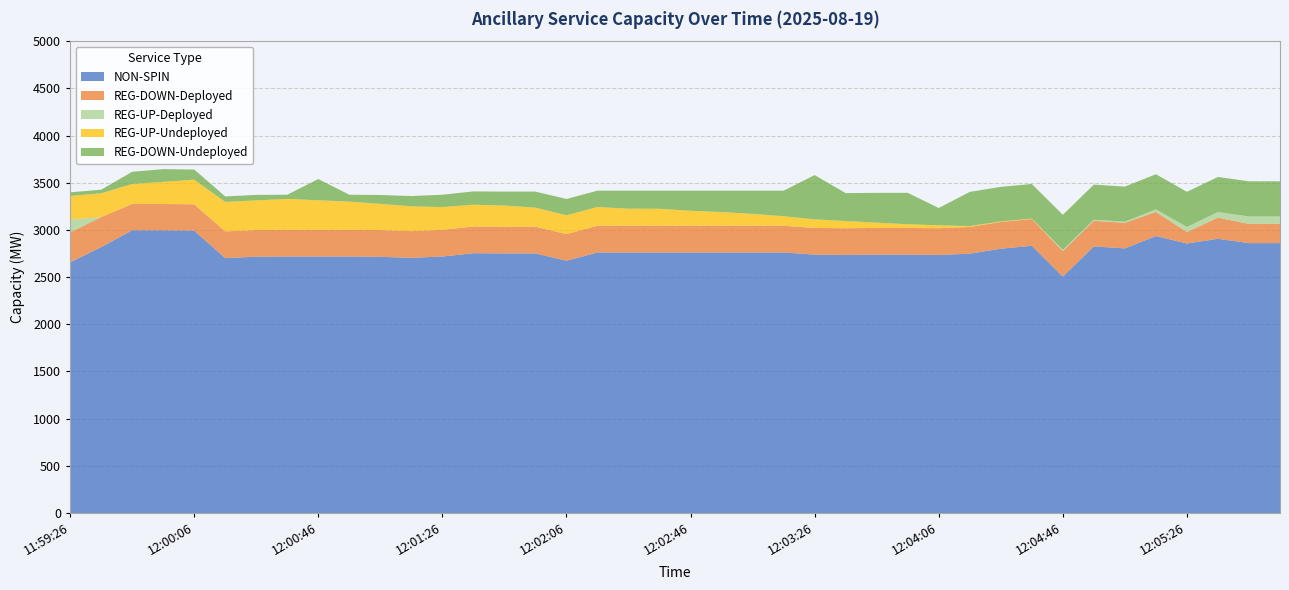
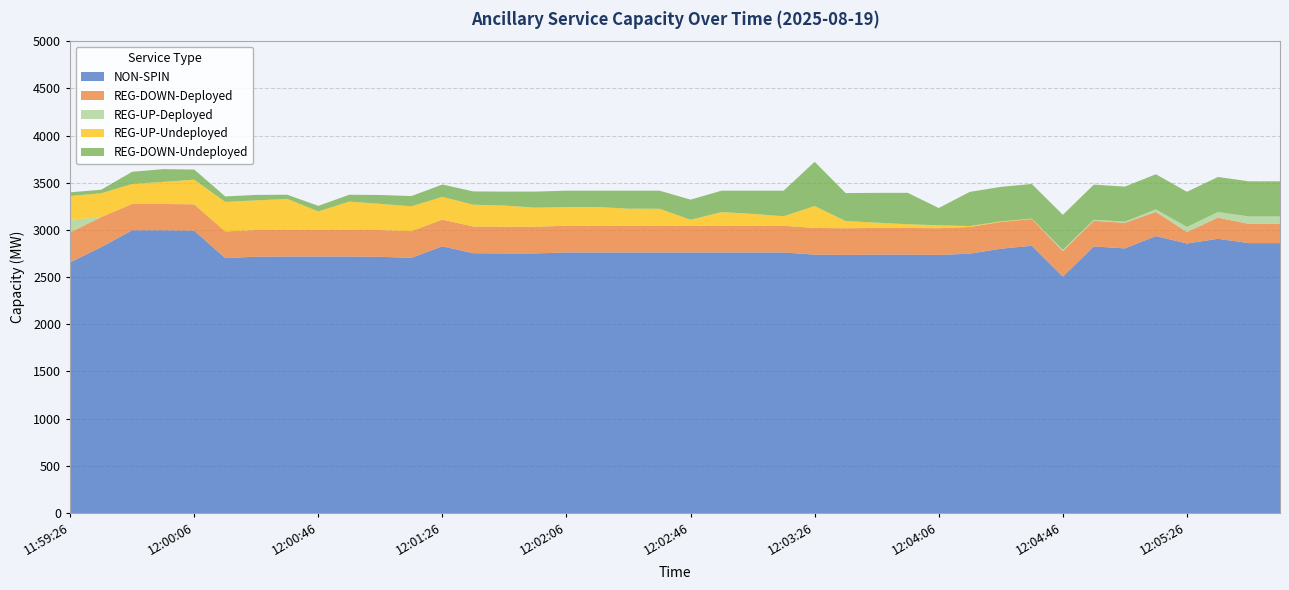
  {
    "NON-SPIN": {
      "11:59:26": 2700,
      "12:00:06": 3000,
      "12:00:46": 2700,
-     "12:01:26": 2700,
-     "12:02:06": 2700,
+     "12:01:26": 2800,
+     "12:02:06": 2800,
      "12:02:46": 2800,
      "12:03:26": 2700,
      "12:04:06": 2700,
      "12:04:46": 2500,
      "12:05:26": 2900
    },
    "REG-DOWN-Deployed": {
      "11:59:26": 300,
      "12:05:26": 100
    },
    "REG-UP-Deployed": {
      "11:59:26": 100
    },
    "REG-UP-Undeployed": {
      "11:59:26": 300,
      "12:00:06": 300,
-     "12:00:46": 300,
+     "12:00:46": 200,
      "12:01:26": 200,
      "12:02:06": 200,
-     "12:02:46": 200,
-     "12:03:26": 100,
+     "12:02:46": 100,
+     "12:03:26": 200,
      "12:04:06": 0
    },
    "REG-DOWN-Undeployed": {
      "11:59:26": 0,
      "12:00:06": 100,
-     "12:00:46": 200,
+     "12:00:46": 100,
      "12:01:26": 100,
      "12:02:06": 200,
      "12:02:46": 200,
      "12:03:26": 500,
      "12:04:06": 200,
      "12:04:46": 400,
      "12:05:26": 400
    }
  }
